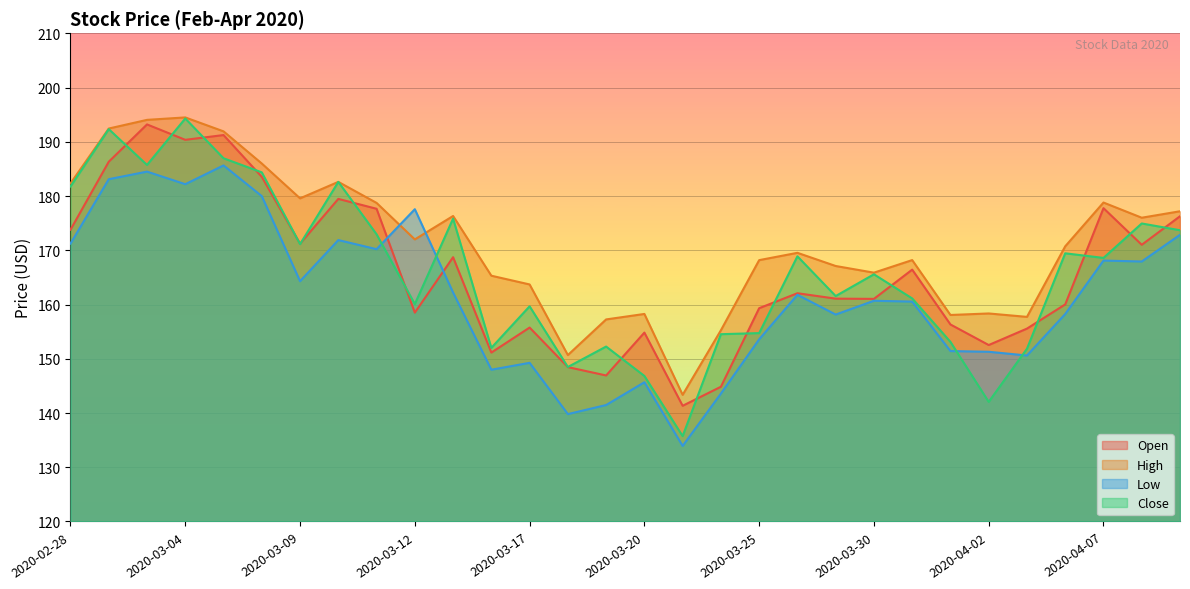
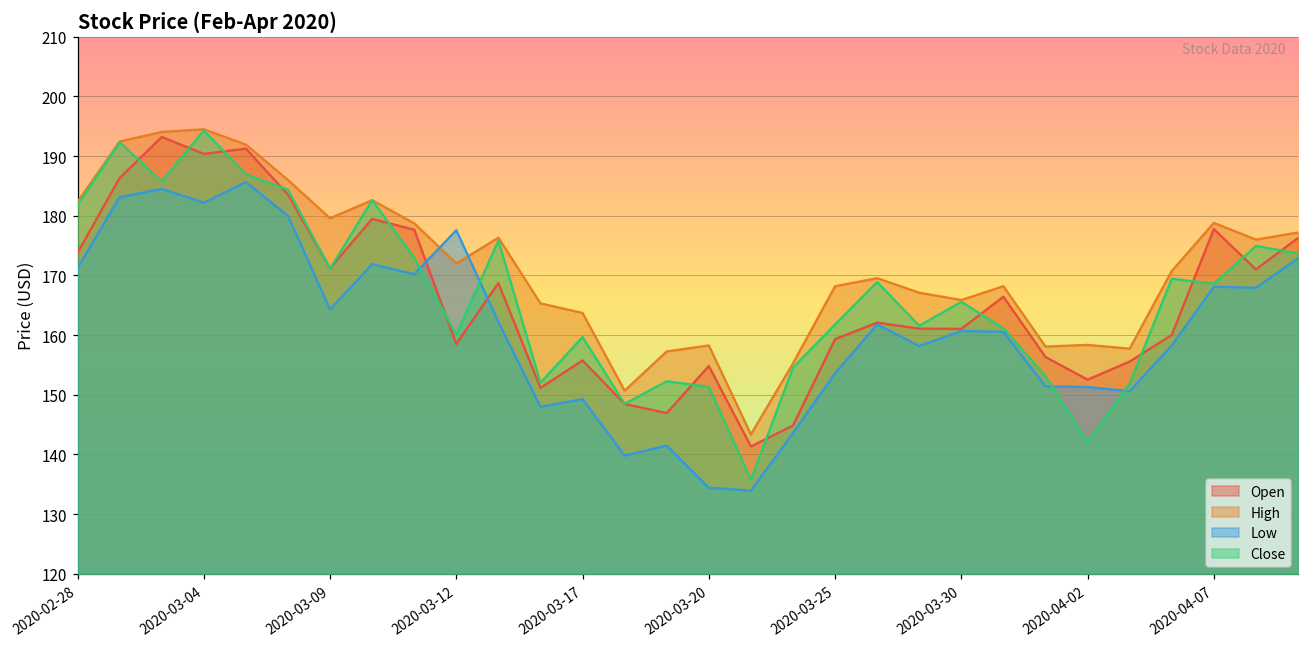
  {
    "Low": {
      "2020-02-28": 171,
      "2020-03-04": 182,
      "2020-03-09": 164,
      "2020-03-12": 178,
      "2020-03-17": 149,
-     "2020-03-20": 146,
+     "2020-03-20": 134,
      "2020-03-25": 154,
      "2020-04-02": 151,
      "2020-04-07": 168
    },
    "Close": {
      "2020-02-28": 182,
      "2020-03-12": 160,
      "2020-03-17": 160,
-     "2020-03-20": 147,
-     "2020-03-25": 155,
+     "2020-03-20": 151,
+     "2020-03-25": 162,
      "2020-04-02": 142,
      "2020-04-07": 169
    }
  }
